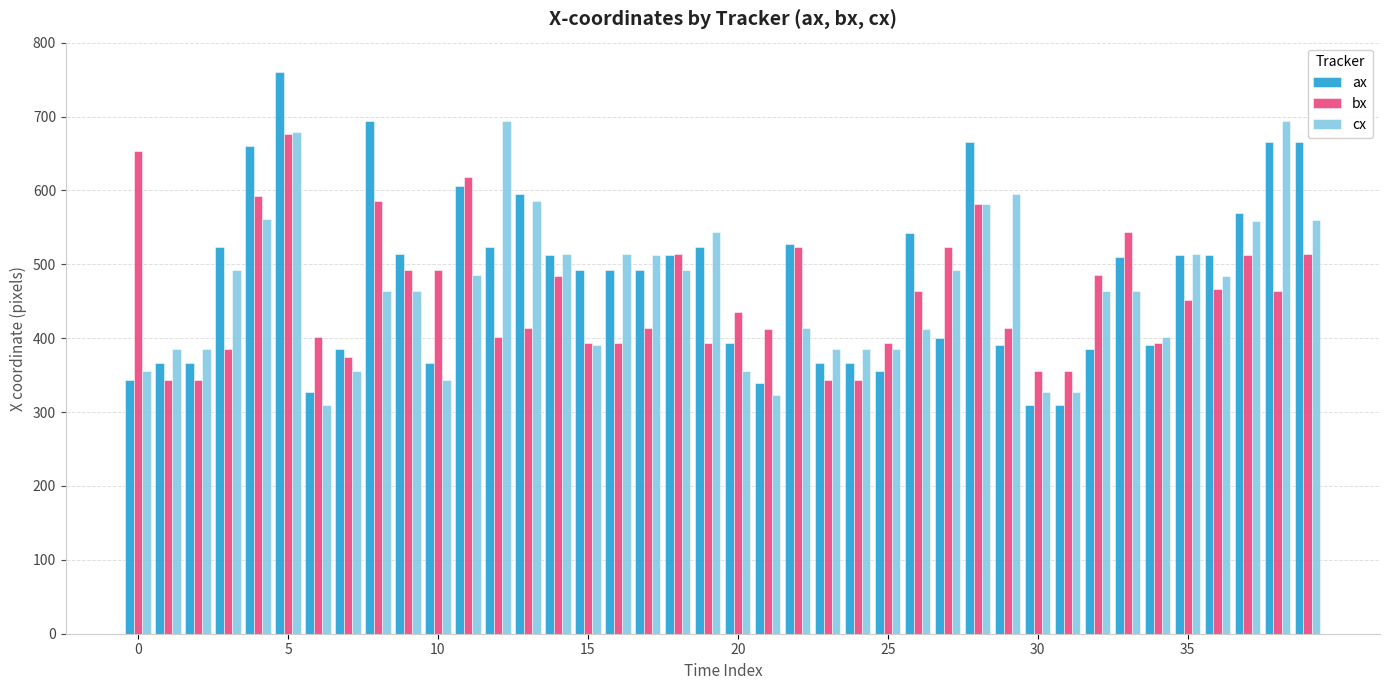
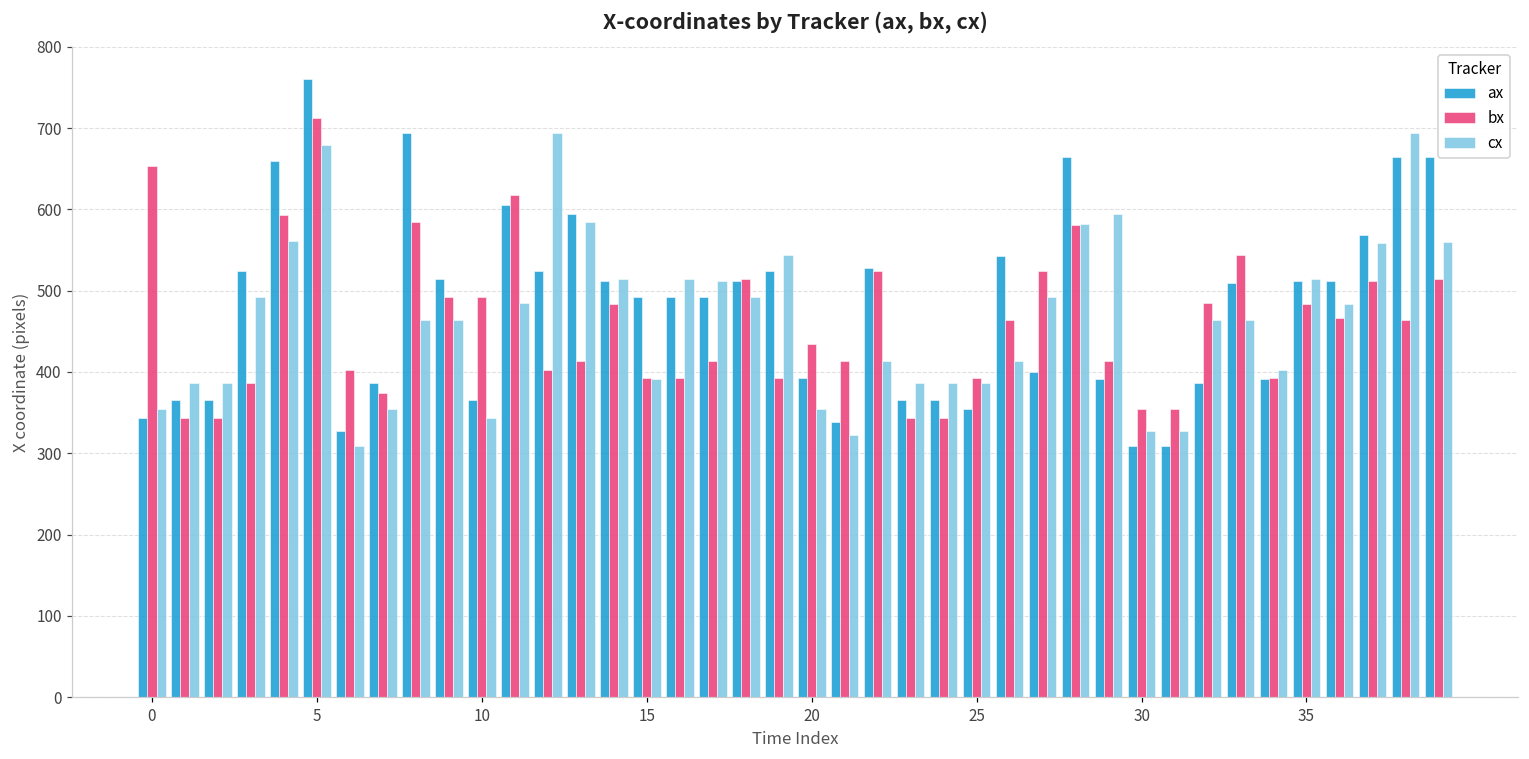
  {
    "bx": {
      "0": 650,
-     "5": 680,
+     "5": 710,
      "10": 490,
      "15": 390,
      "20": 440,
      "25": 390,
      "30": 360,
-     "35": 450
+     "35": 480
    }
  }
